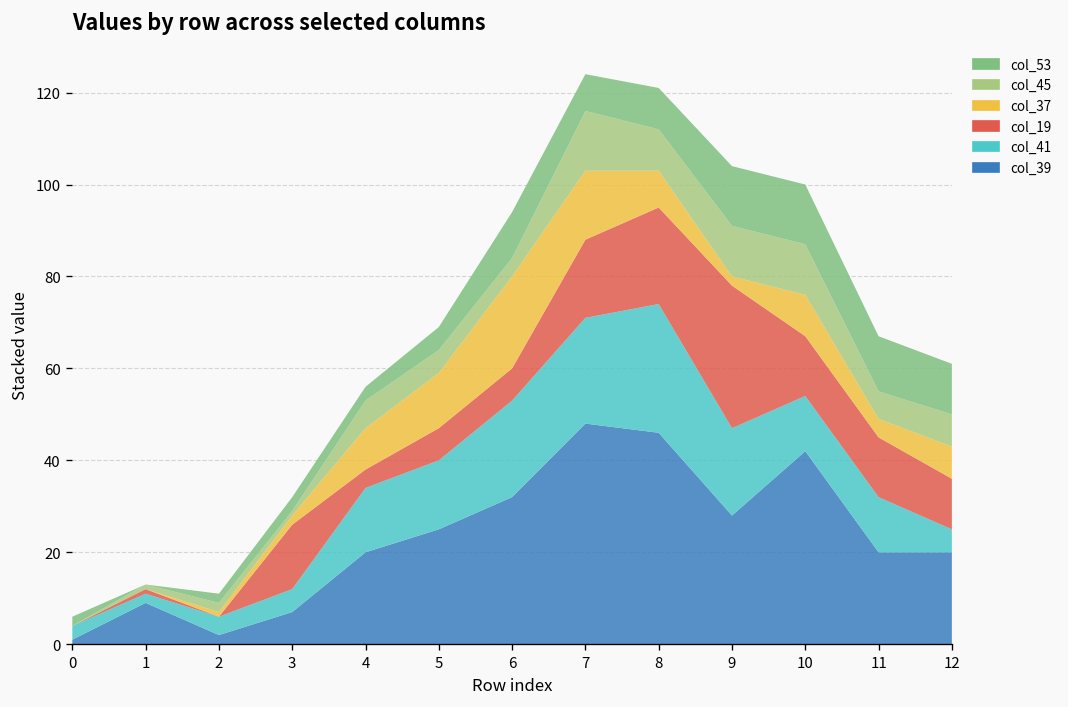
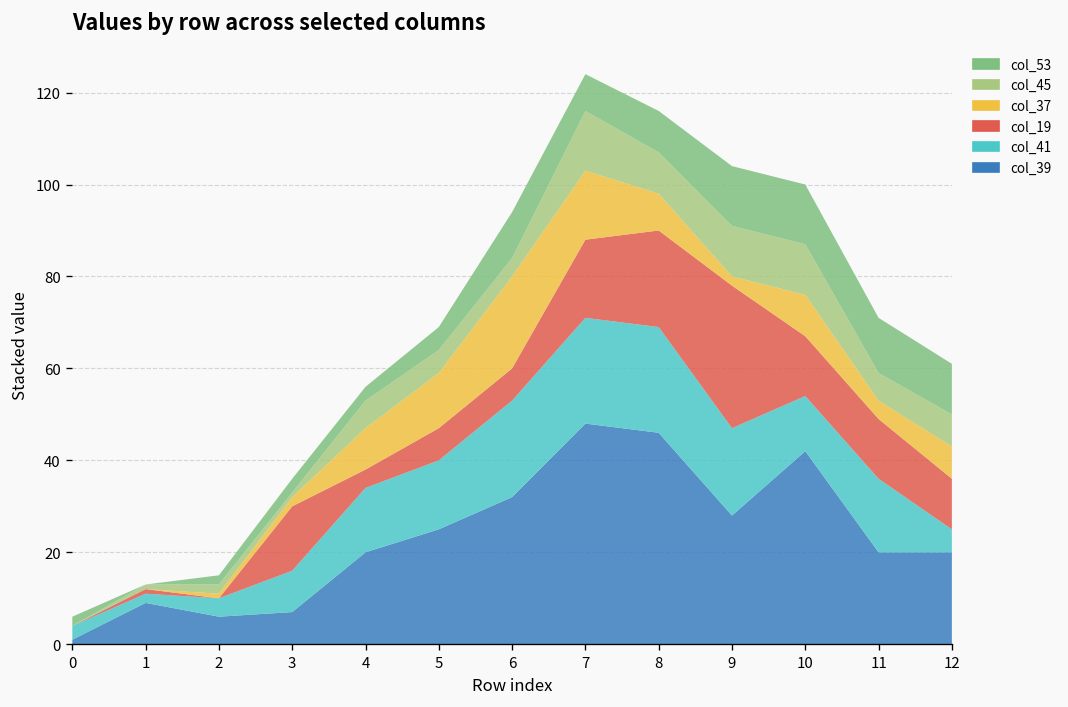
  {
    "col_39": {
      "0": 1,
      "1": 9,
-     "2": 2,
+     "2": 6,
      "3": 7,
      "4": 20,
      "5": 25,
      "6": 32,
      "7": 48,
      "8": 46,
      "9": 28,
      "10": 42,
      "11": 20,
      "12": 20
    },
    "col_41": {
      "1": 2,
-     "3": 5,
+     "3": 9,
      "4": 14,
      "5": 15,
      "6": 21,
      "7": 23,
-     "8": 28,
+     "8": 23,
      "9": 19,
      "10": 12,
-     "11": 12,
+     "11": 16,
      "12": 5
    },
    "col_19": {
      "3": 14,
      "4": 4,
      "5": 7,
      "6": 7,
      "7": 17,
      "8": 21,
      "9": 31,
      "10": 13,
      "11": 13,
      "12": 11
    },
    "col_37": {
      "2": 1,
      "3": 2,
      "4": 9,
      "5": 12,
      "6": 20,
      "7": 15,
      "8": 8,
      "9": 2,
      "10": 9,
      "11": 4,
      "12": 7
    }
  }
